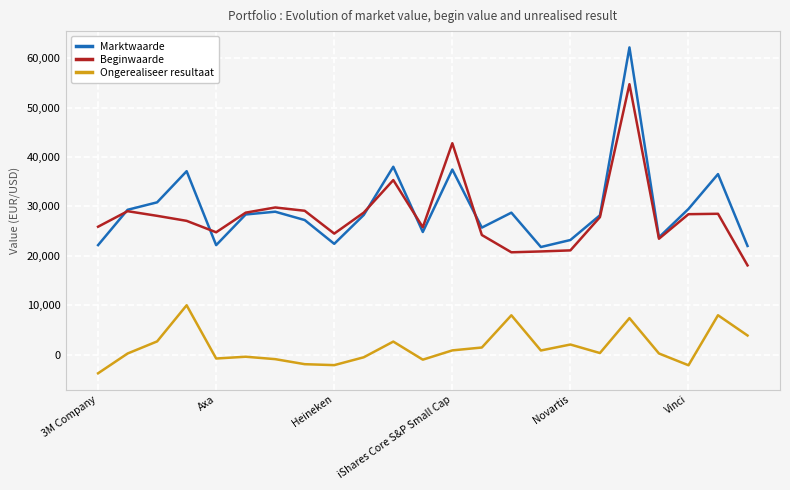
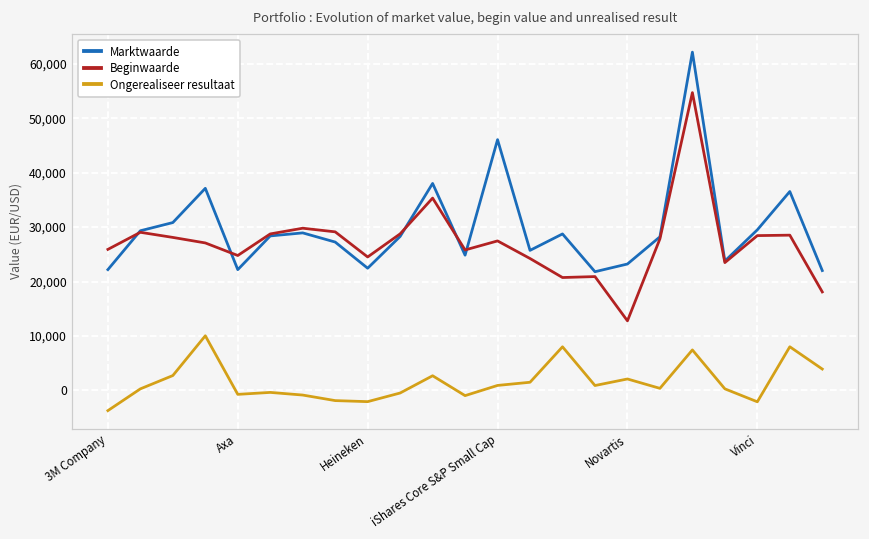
  {
    "Marktwaarde": {
      "3M Company": "22,000",
      "Axa": "22,000",
      "Heineken": "22,000",
-     "iShares Core S&P Small Cap": "37,000",
+     "iShares Core S&P Small Cap": "46,000",
      "Novartis": "23,000",
      "Vinci": "30,000"
    },
    "Beginwaarde": {
      "3M Company": "26,000",
      "Axa": "25,000",
      "Heineken": "25,000",
-     "iShares Core S&P Small Cap": "43,000",
-     "Novartis": "21,000",
+     "iShares Core S&P Small Cap": "27,000",
+     "Novartis": "13,000",
      "Vinci": "28,000"
    },
    "Ongerealiseer resultaat": {
      "3M Company": "-4,000",
      "Axa": "-1,000",
      "Heineken": "-2,000",
      "iShares Core S&P Small Cap": "1,000",
      "Novartis": "2,000",
      "Vinci": "-2,000"
    }
  }
